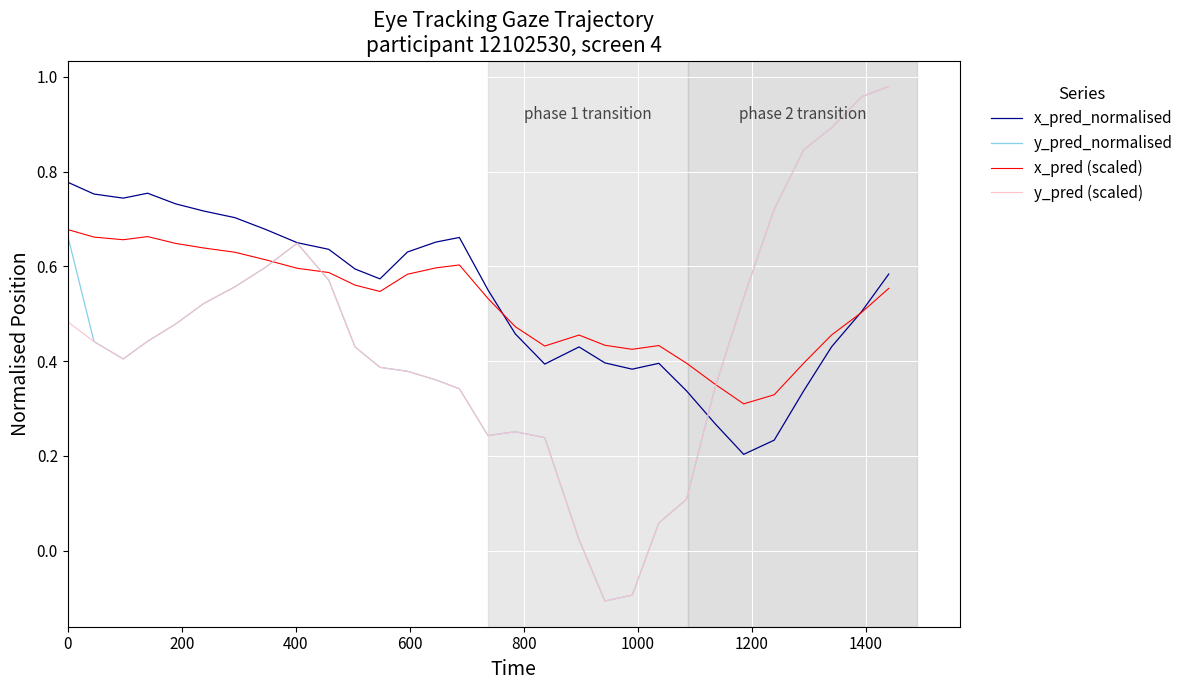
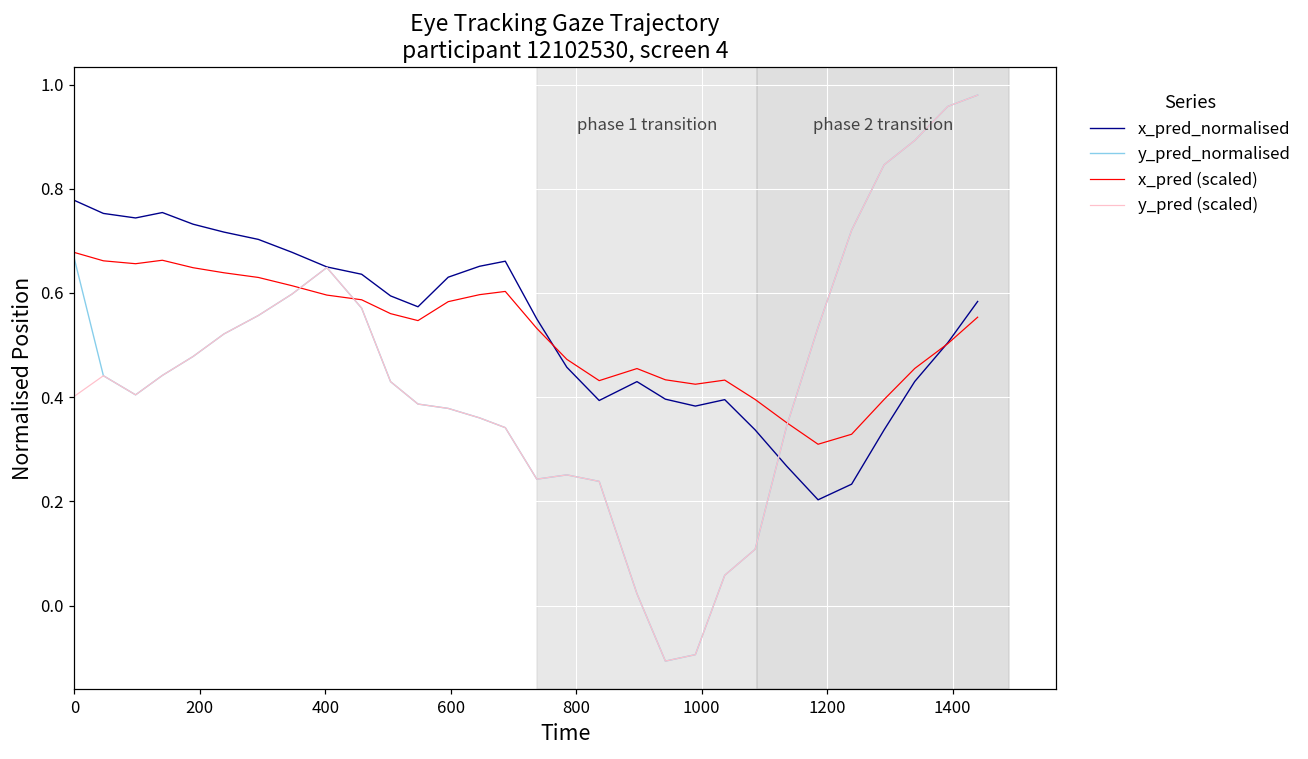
  {
    "x_pred_normalised": {
      "0": 0.78
    },
    "y_pred_normalised": {
      "0": 0.67
    },
    "x_pred (scaled)": {
      "0": 0.68
    },
    "y_pred (scaled)": {
-     "0": 0.48
+     "0": 0.40
    }
  }
